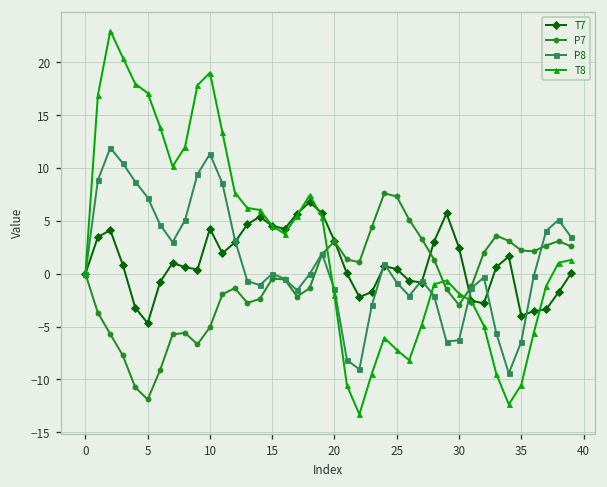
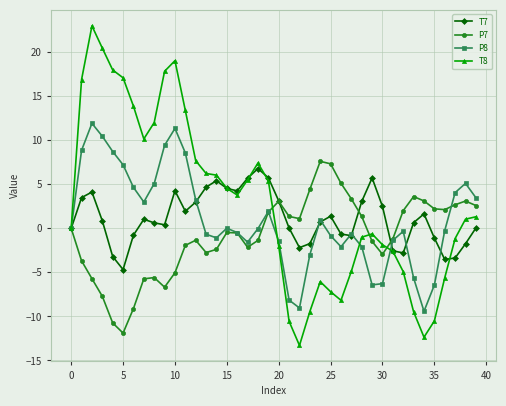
  {
    "T7": {
      "5": -5,
      "10": 4,
-     "25": 0,
+     "25": 1,
      "30": 2,
-     "35": -4
+     "35": -1
    }
  }
